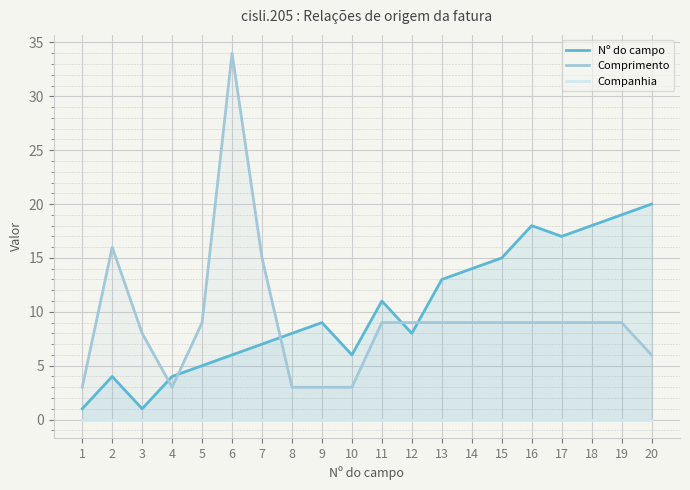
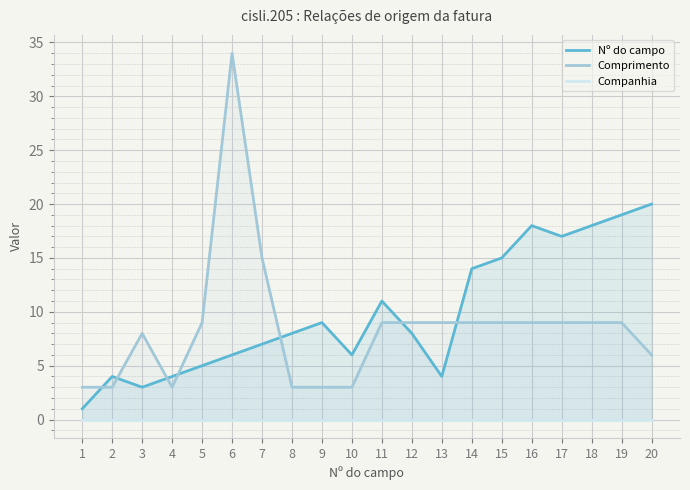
  {
    "Nº do campo": {
      "1": 1,
      "2": 4,
-     "3": 1,
+     "3": 3,
      "4": 4,
      "5": 5,
      "6": 6,
      "7": 7,
      "8": 8,
      "9": 9,
      "10": 6,
      "11": 11,
      "12": 8,
-     "13": 13,
+     "13": 4,
      "14": 14,
      "15": 15,
      "16": 18,
      "17": 17,
      "18": 18,
      "19": 19,
      "20": 20
    },
    "Comprimento": {
      "1": 3,
-     "2": 16,
+     "2": 3,
      "3": 8,
      "4": 3,
      "5": 9,
      "6": 34,
      "7": 15,
      "8": 3,
      "9": 3,
      "10": 3,
      "11": 9,
      "12": 9,
      "13": 9,
      "14": 9,
      "15": 9,
      "16": 9,
      "17": 9,
      "18": 9,
      "19": 9,
      "20": 6
    },
    "Companhia": {
      "1": 0,
      "2": 0,
      "3": 0,
      "4": 0,
      "5": 0,
      "6": 0,
      "7": 0,
      "8": 0,
      "9": 0,
      "10": 0,
      "11": 0,
      "12": 0,
      "13": 0,
      "14": 0,
      "15": 0,
      "16": 0,
      "17": 0,
      "18": 0,
      "19": 0,
      "20": 0
    }
  }
